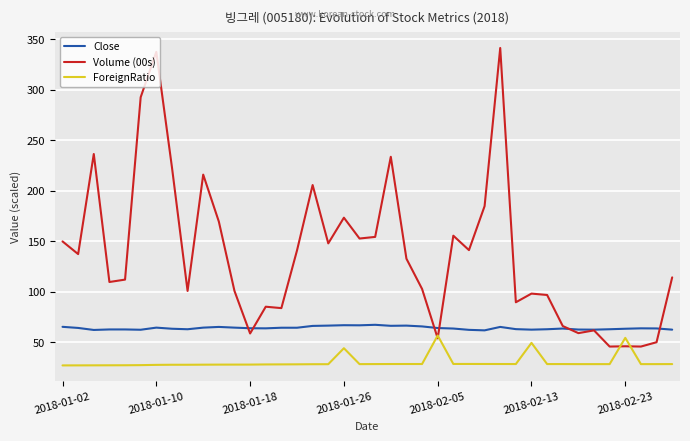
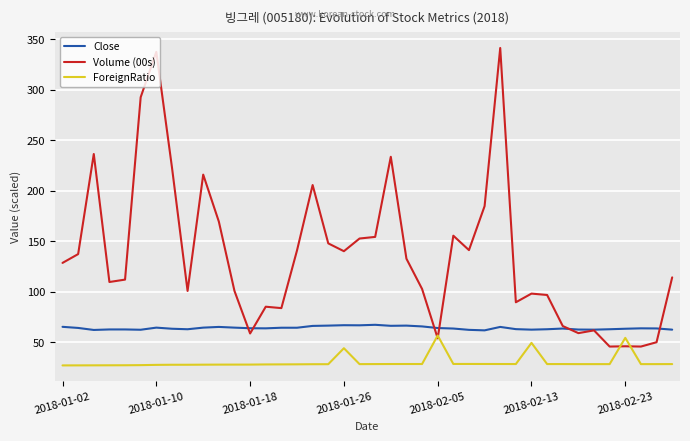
  {
    "Close": {
      "2018-01-02": 65,
      "2018-01-10": 64,
      "2018-01-18": 64,
      "2018-01-26": 67,
      "2018-02-05": 64,
      "2018-02-13": 62,
      "2018-02-23": 63
    },
    "Volume (00s)": {
-     "2018-01-02": 150,
+     "2018-01-02": 128,
      "2018-01-18": 59,
-     "2018-01-26": 173,
+     "2018-01-26": 140,
      "2018-02-05": 54,
      "2018-02-13": 98,
      "2018-02-23": 46
    },
    "ForeignRatio": {
      "2018-01-02": 27,
      "2018-01-10": 27,
      "2018-01-18": 28,
      "2018-01-26": 44,
      "2018-02-05": 57,
      "2018-02-13": 49,
      "2018-02-23": 54
    }
  }
